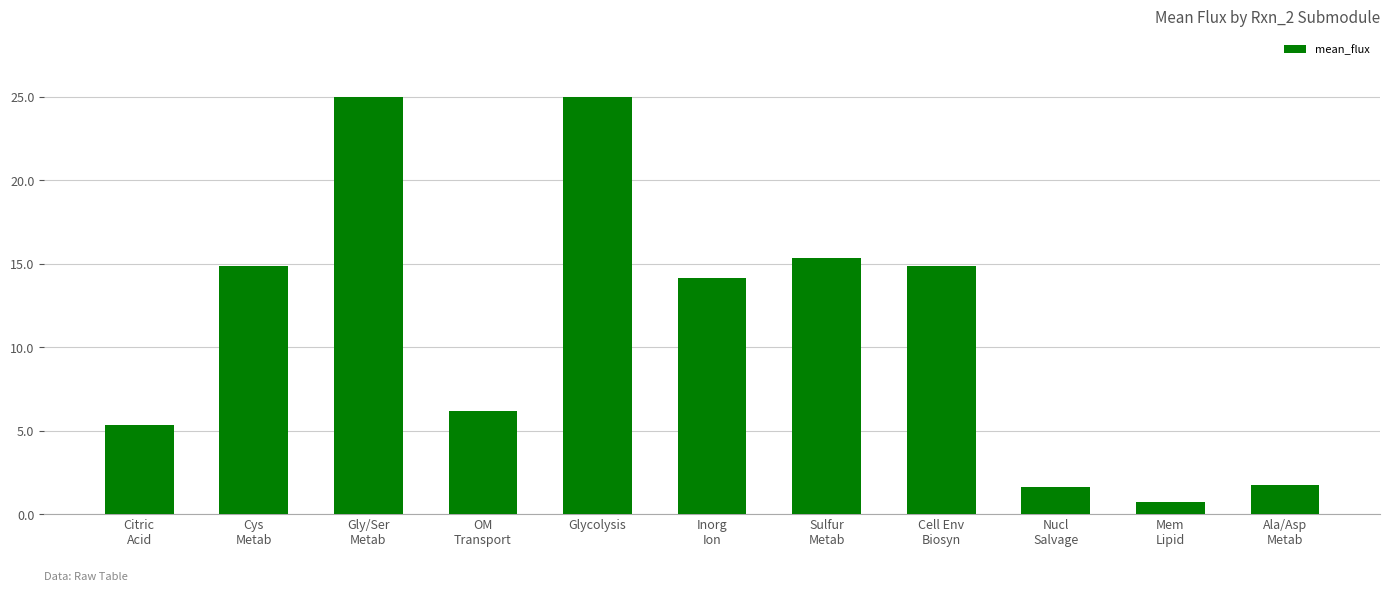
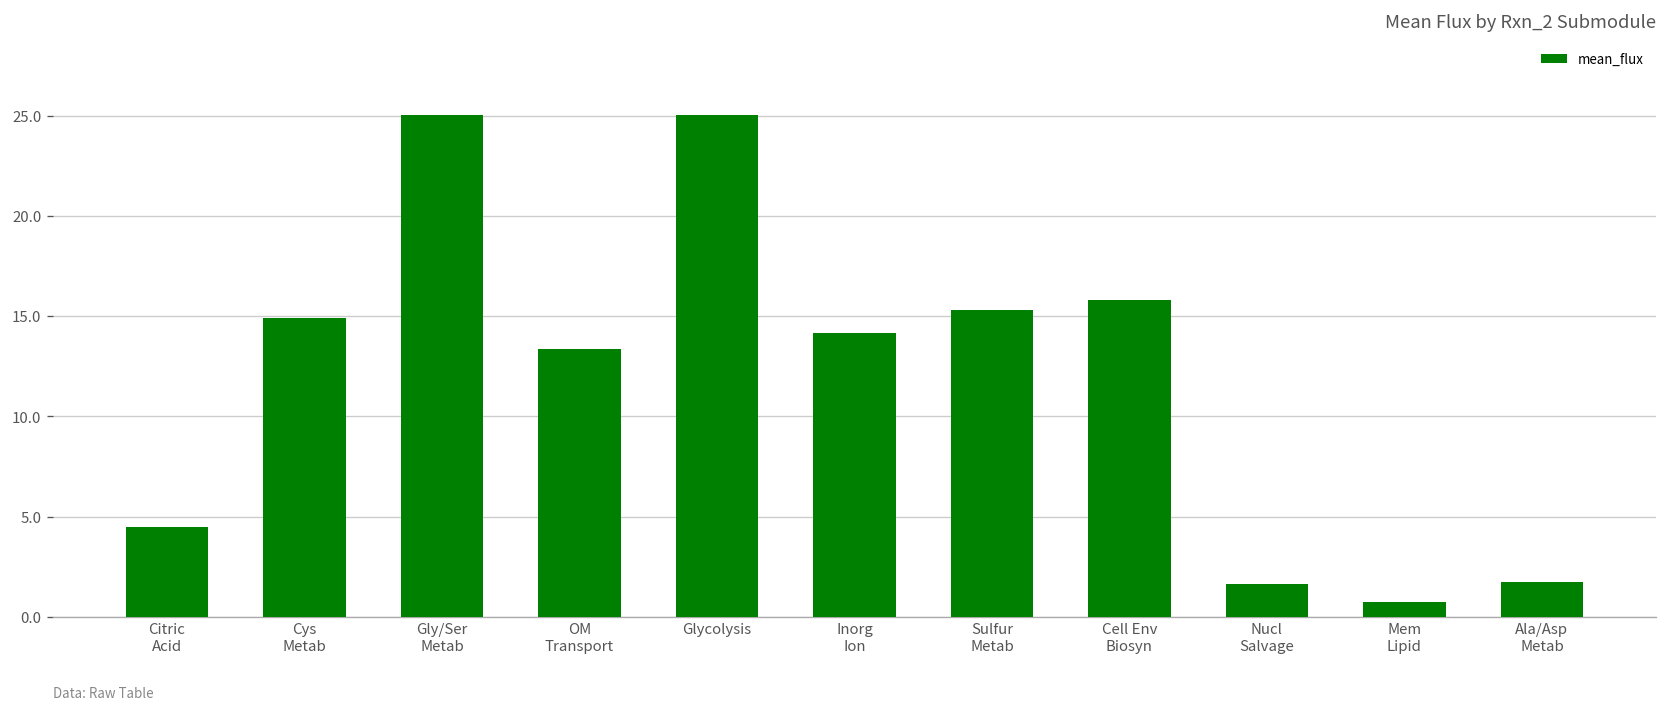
  {
-   "Citric Acid": 5.3,
+   "Citric Acid": 4.5,
    "Cys Metab": 14.9,
    "Gly/Ser Metab": 25.0,
-   "OM Transport": 6.2,
+   "OM Transport": 13.4,
    "Glycolysis": 25.0,
    "Inorg Ion": 14.2,
    "Sulfur Metab": 15.3,
-   "Cell Env Biosyn": 14.9,
+   "Cell Env Biosyn": 15.8,
    "Nucl Salvage": 1.7,
    "Mem Lipid": 0.8,
    "Ala/Asp Metab": 1.7
  }
